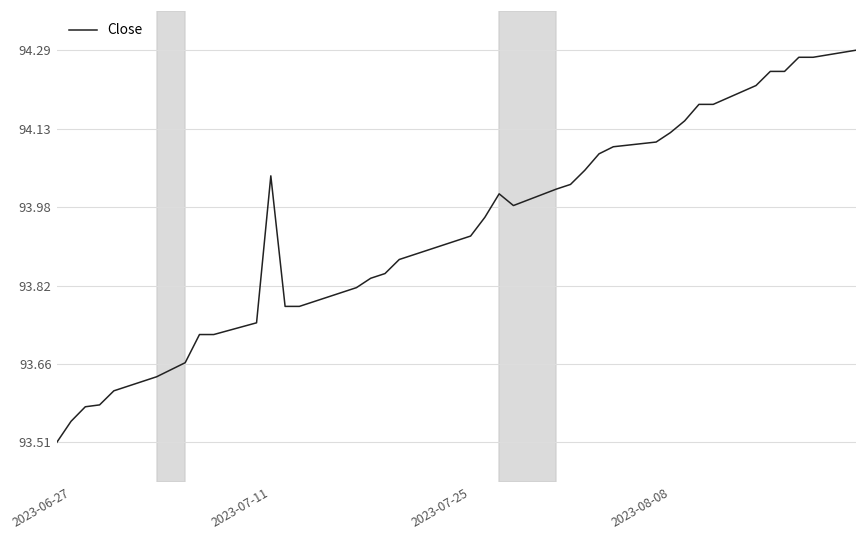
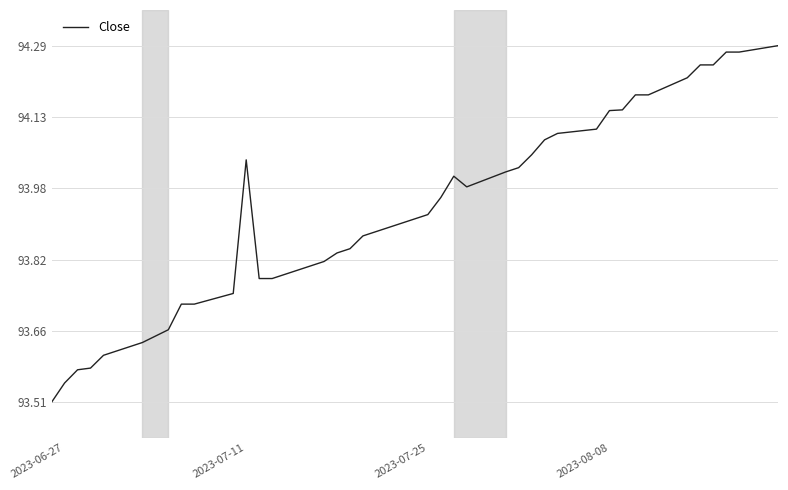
  {
    "2023-06-27": 93.55,
    "2023-07-11": 94.04,
    "2023-07-25": 93.92,
-   "2023-08-08": 94.13
+   "2023-08-08": 94.15
  }
